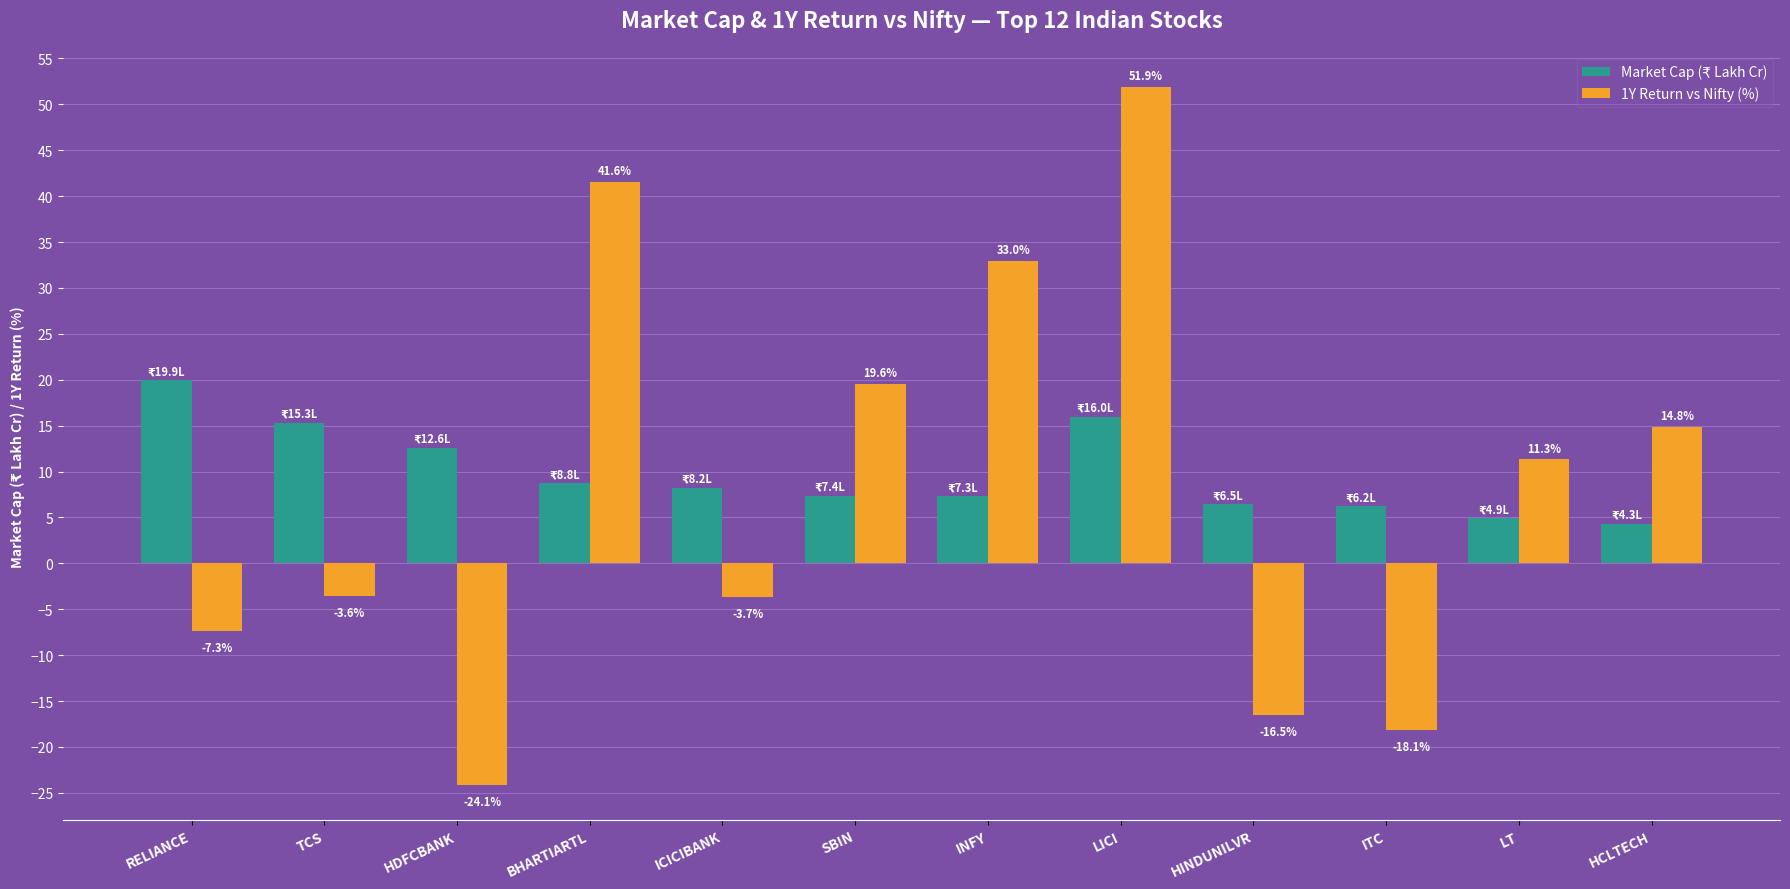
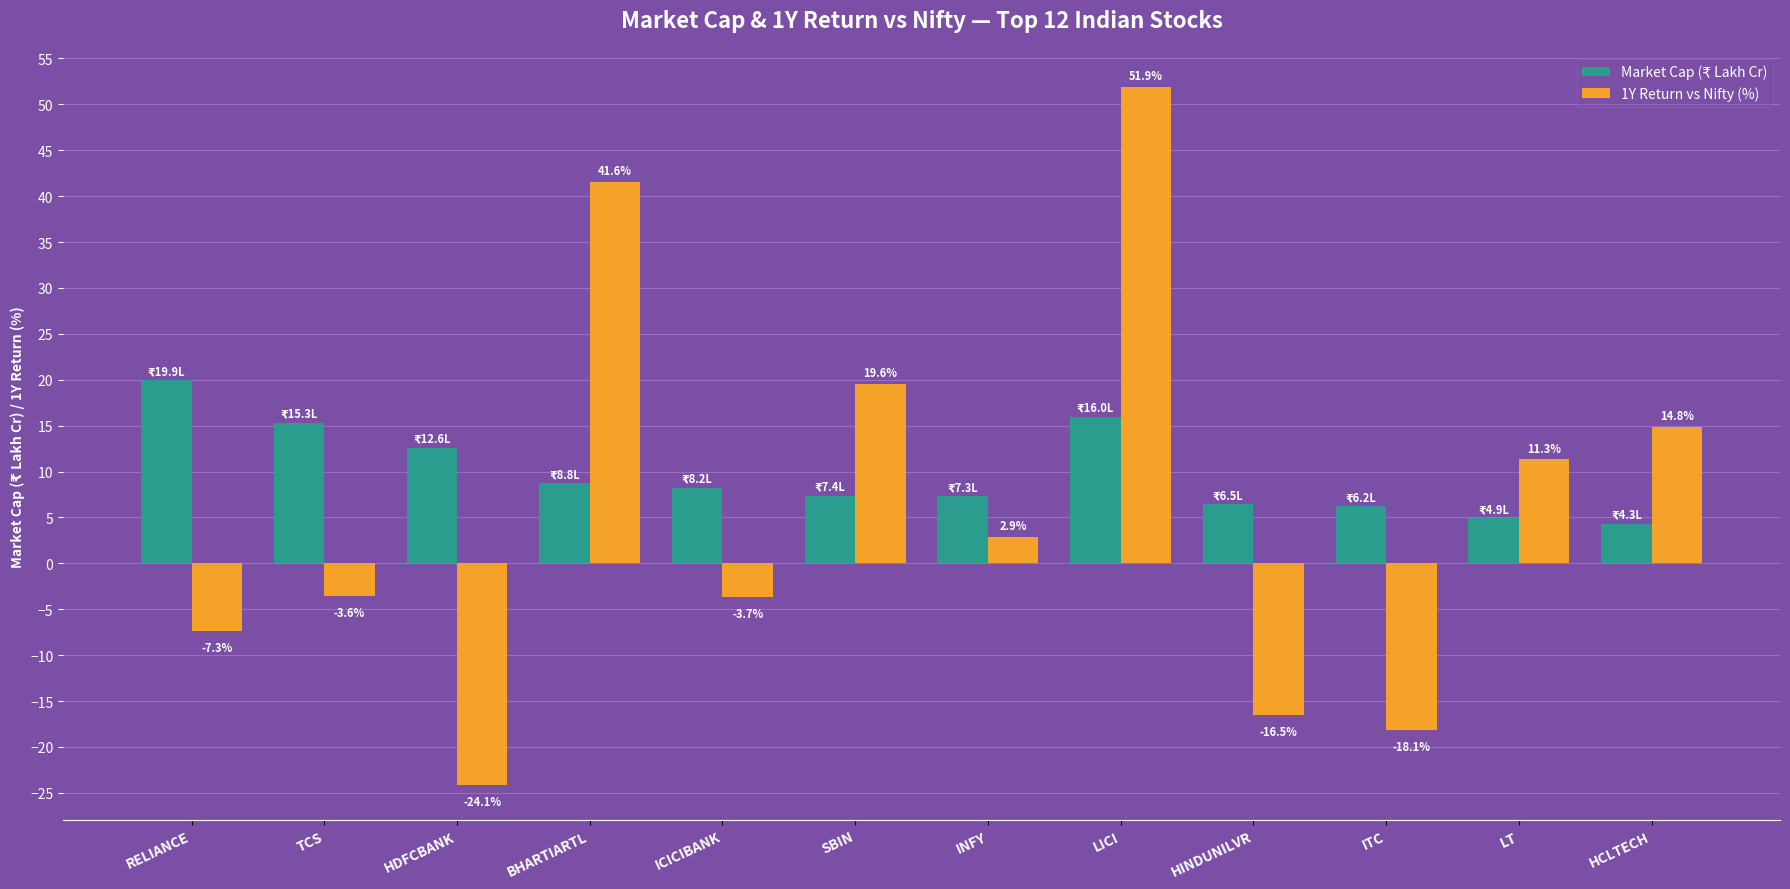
  {
    "Market Cap (₹ Lakh Cr)": {
      "RELIANCE": "19.9L",
      "TCS": "15.3L",
      "HDFCBANK": "12.6L",
      "BHARTIARTL": "8.8L",
      "ICICIBANK": "8.2L",
      "SBIN": "7.4L",
      "INFY": "7.3L",
      "LICI": "16.0L",
      "HINDUNILVR": "6.5L",
      "ITC": "6.2L",
      "LT": "4.9L",
      "HCLTECH": "4.3L"
    },
    "1Y Return vs Nifty (%)": {
      "RELIANCE": "-7.3%",
      "TCS": "-3.6%",
      "HDFCBANK": "-24.1%",
      "BHARTIARTL": "41.6%",
      "ICICIBANK": "-3.7%",
      "SBIN": "19.6%",
-     "INFY": "33.0%",
+     "INFY": "2.9%",
      "LICI": "51.9%",
      "HINDUNILVR": "-16.5%",
      "ITC": "-18.1%",
      "LT": "11.3%",
      "HCLTECH": "14.8%"
    }
  }
